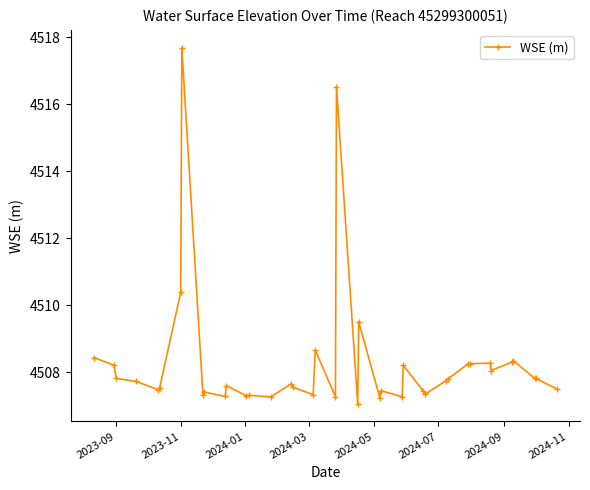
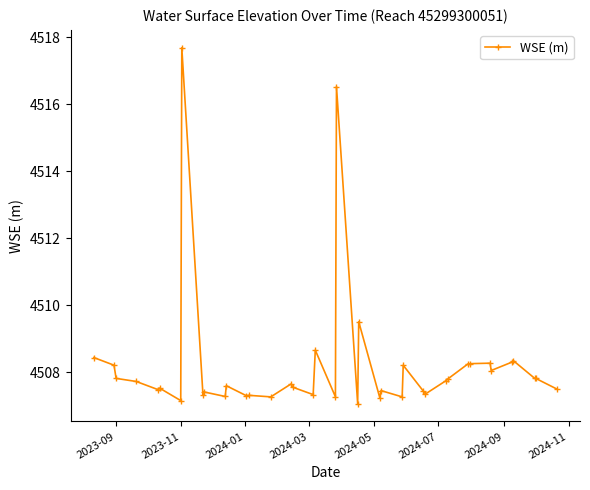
  {
    "2023-09": 4507.8,
-   "2023-11": 4510.4
+   "2023-11": 4507.2
  }
